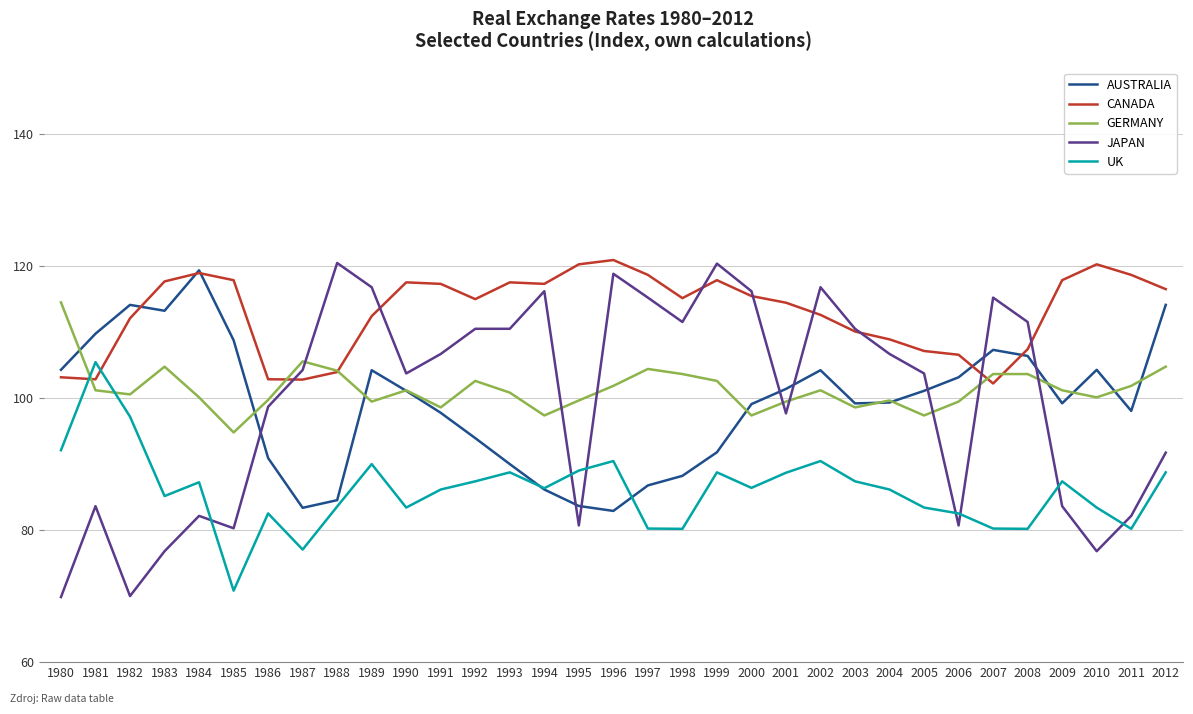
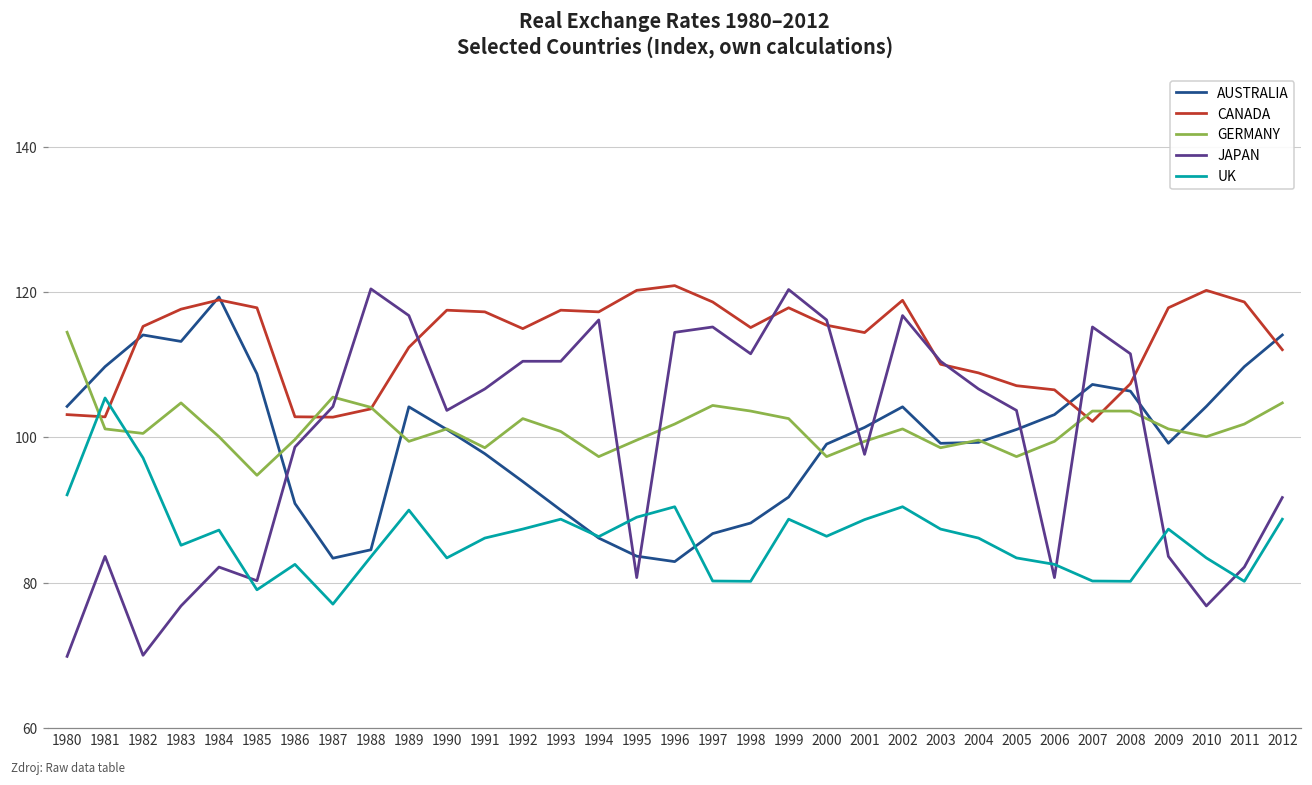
  {
    "AUSTRALIA": {
      "1980": 104,
      "1981": 110,
      "1982": 114,
      "1983": 113,
      "1984": 119,
      "1985": 109,
      "1986": 91,
      "1987": 83,
      "1988": 85,
      "1989": 104,
      "1991": 98,
      "1992": 94,
      "1993": 90,
      "1995": 84,
      "1996": 83,
      "1997": 87,
      "1998": 88,
      "1999": 92,
      "2000": 99,
      "2001": 101,
      "2002": 104,
      "2003": 99,
      "2005": 101,
      "2006": 103,
      "2007": 107,
      "2008": 106,
      "2009": 99,
      "2010": 104,
-     "2011": 98,
+     "2011": 110,
      "2012": 114
    },
    "CANADA": {
      "1980": 103,
      "1981": 103,
-     "1982": 112,
+     "1982": 115,
      "1983": 118,
      "1984": 119,
      "1985": 118,
      "1986": 103,
      "1987": 103,
      "1989": 112,
      "1990": 117,
      "1991": 117,
      "1992": 115,
      "1993": 117,
      "1994": 117,
      "1995": 120,
      "1996": 121,
      "1997": 119,
      "1998": 115,
      "1999": 118,
      "2000": 115,
      "2001": 114,
-     "2002": 113,
+     "2002": 119,
      "2003": 110,
      "2004": 109,
      "2005": 107,
      "2006": 107,
      "2007": 102,
      "2008": 107,
      "2009": 118,
      "2010": 120,
      "2011": 119,
-     "2012": 116
+     "2012": 112
    },
    "GERMANY": {
      "1980": 114,
      "1981": 101,
      "1982": 101,
      "1983": 105,
      "1984": 100,
      "1985": 95,
      "1986": 100,
      "1987": 106,
      "1989": 99,
      "1991": 99,
      "1992": 103,
      "1993": 101,
      "1994": 97,
      "1995": 100,
      "1996": 102,
      "1997": 104,
      "1998": 104,
      "1999": 103,
      "2000": 97,
      "2001": 99,
      "2002": 101,
      "2003": 99,
      "2005": 97,
      "2006": 99,
      "2007": 104,
      "2008": 104,
      "2009": 101,
      "2010": 100,
      "2011": 102,
      "2012": 105
    },
    "JAPAN": {
      "1980": 70,
      "1981": 84,
      "1982": 70,
      "1983": 77,
      "1984": 82,
      "1985": 80,
      "1986": 99,
      "1987": 104,
      "1988": 120,
      "1989": 117,
      "1990": 104,
      "1991": 107,
      "1992": 110,
      "1993": 110,
      "1994": 116,
      "1995": 81,
-     "1996": 119,
+     "1996": 114,
      "1997": 115,
      "1998": 111,
      "1999": 120,
      "2000": 116,
      "2001": 98,
      "2002": 117,
      "2003": 110,
      "2004": 107,
      "2005": 104,
      "2006": 81,
      "2007": 115,
      "2008": 111,
      "2009": 84,
      "2010": 77,
      "2011": 82,
      "2012": 92
    },
    "UK": {
      "1980": 92,
      "1981": 105,
      "1982": 97,
      "1983": 85,
      "1984": 87,
-     "1985": 71,
+     "1985": 79,
      "1986": 83,
      "1987": 77,
      "1988": 84,
      "1989": 90,
      "1990": 83,
      "1991": 86,
      "1992": 87,
      "1993": 89,
      "1995": 89,
      "1996": 90,
      "1997": 80,
      "1998": 80,
      "1999": 89,
      "2000": 86,
      "2001": 89,
      "2002": 90,
      "2003": 87,
      "2004": 86,
      "2005": 83,
      "2006": 83,
      "2007": 80,
      "2008": 80,
      "2009": 87,
      "2010": 83,
      "2011": 80,
      "2012": 89
    }
  }
